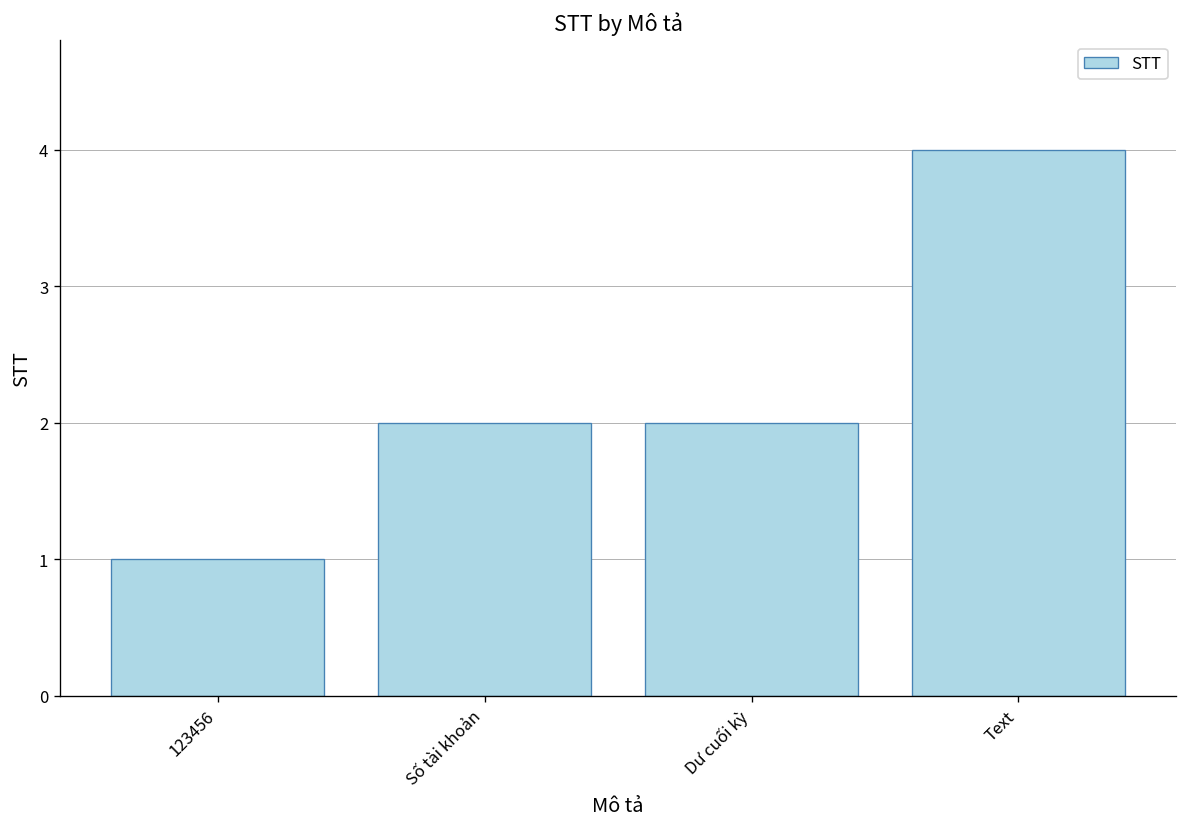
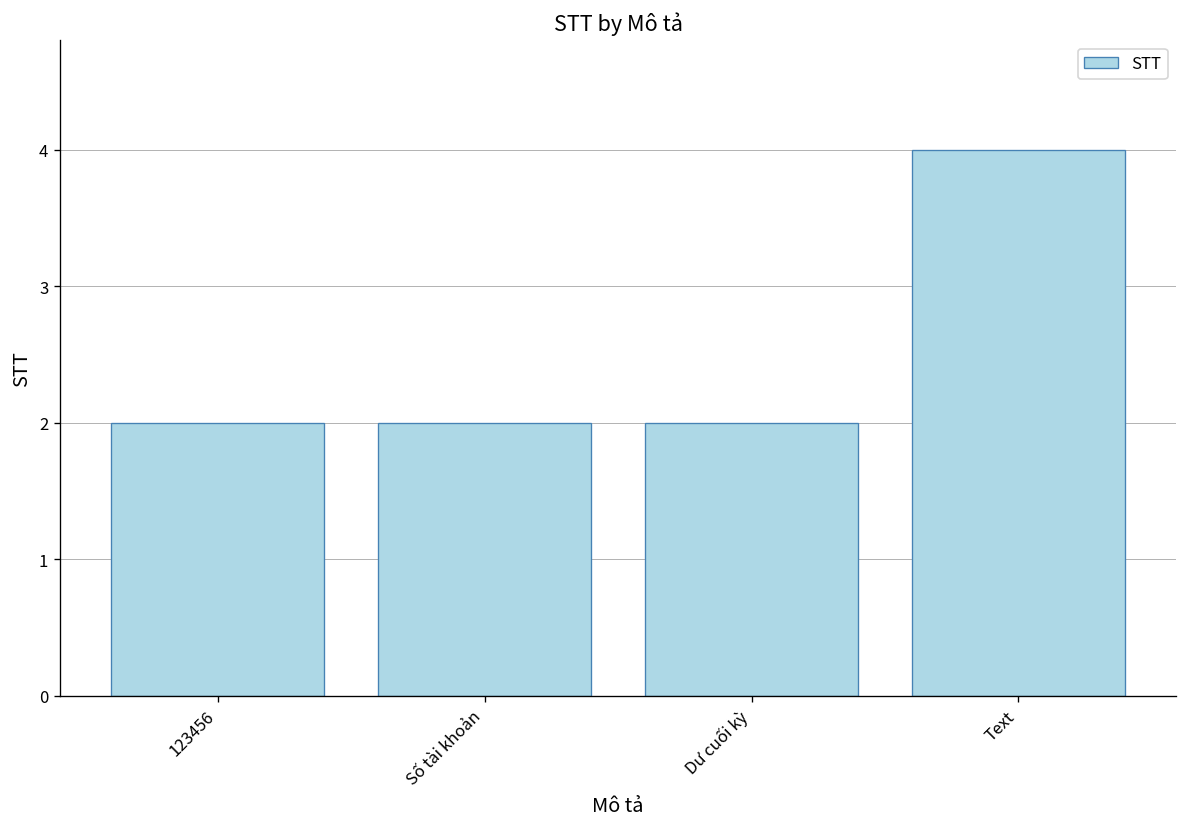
  {
-   "123456": 1,
+   "123456": 2,
    "Số tài khoản": 2,
    "Dư cuối kỳ": 2,
    "Text": 4
  }
